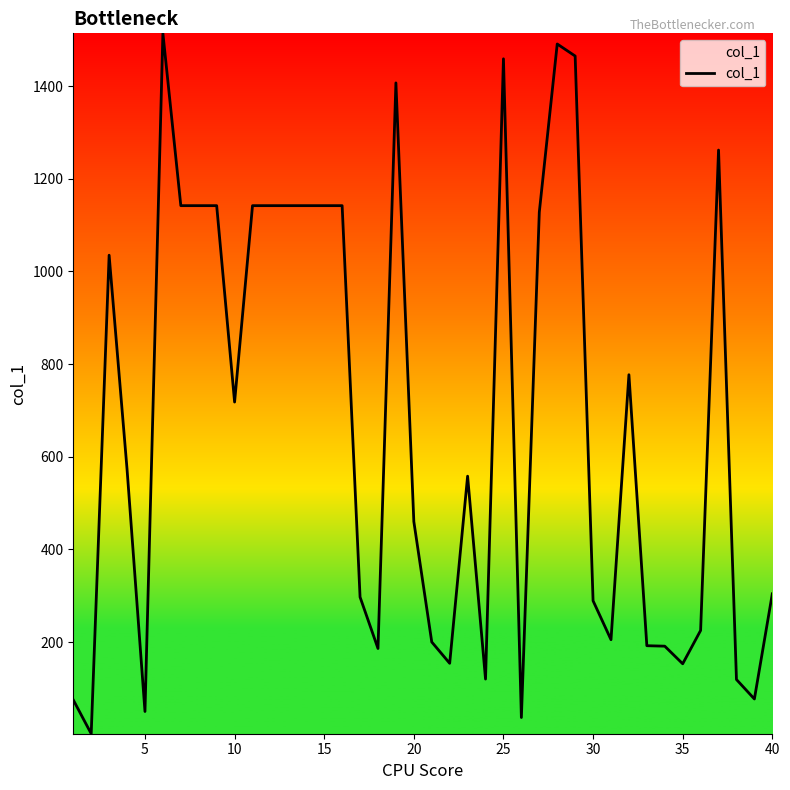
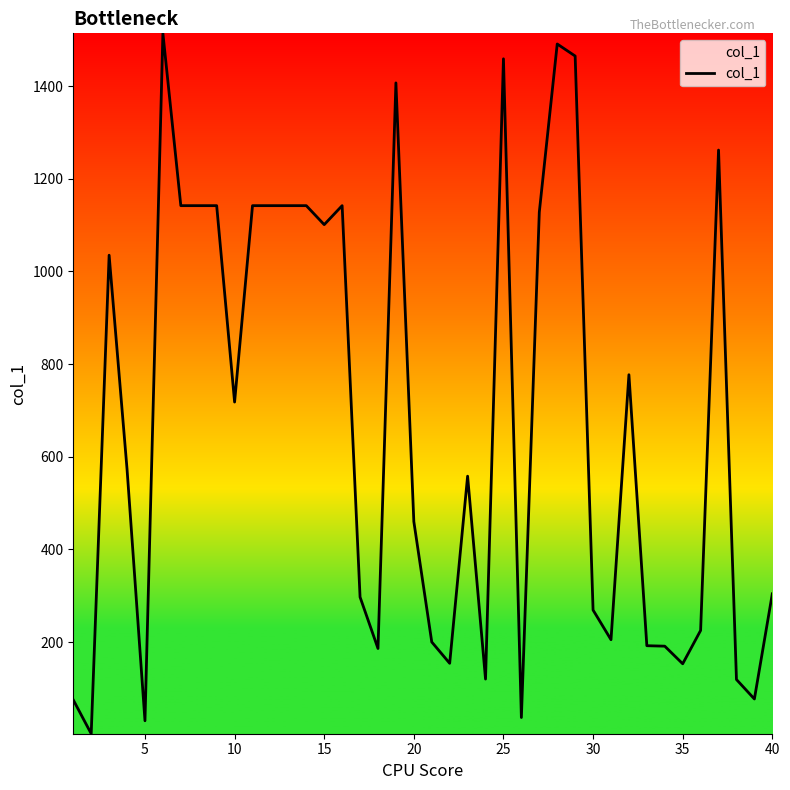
  {
-   "5": 50,
+   "5": 30,
    "10": 720,
-   "15": 1140,
+   "15": 1100,
    "20": 460,
    "25": 1460,
-   "30": 290,
+   "30": 270,
    "35": 150,
    "40": 300
  }
